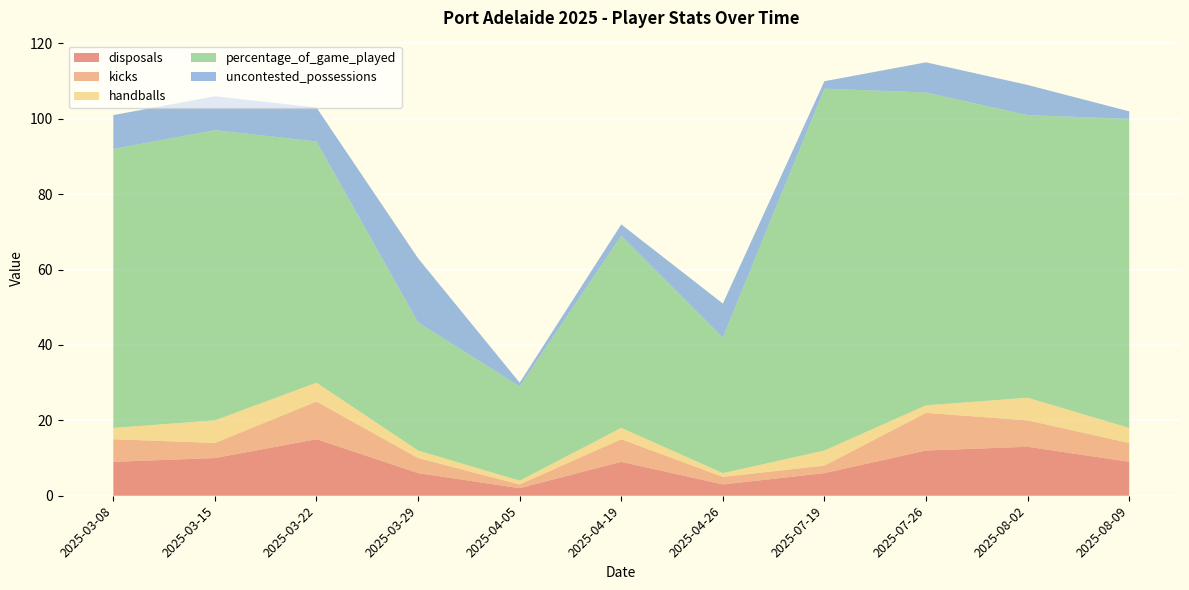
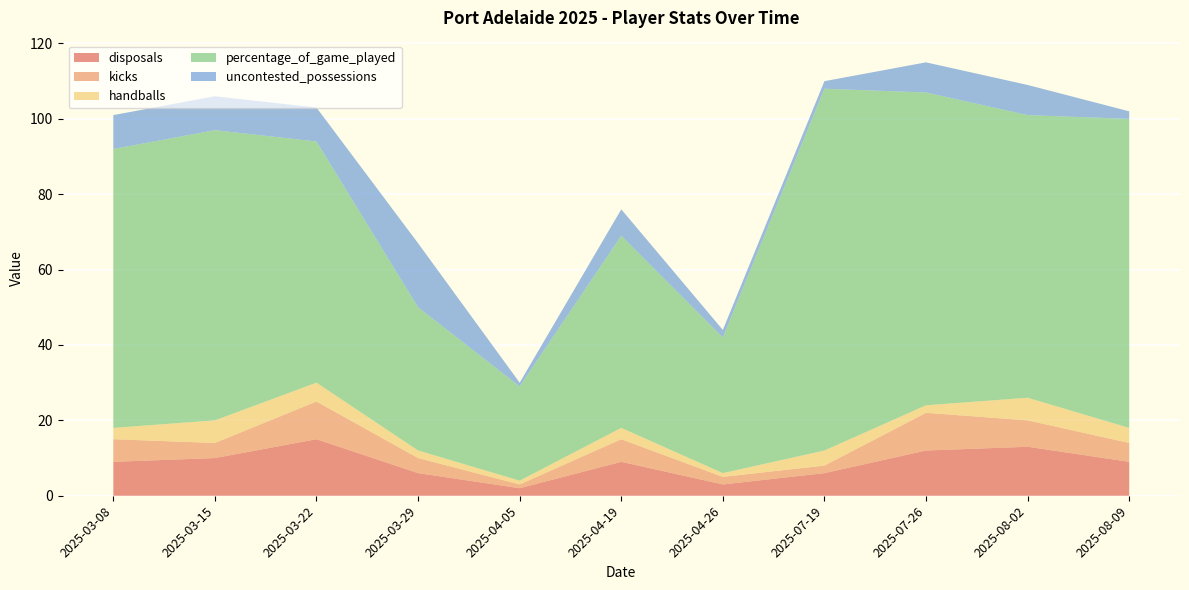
  {
    "percentage_of_game_played": {
      "2025-03-08": 74,
      "2025-03-15": 77,
      "2025-03-22": 64,
-     "2025-03-29": 34,
+     "2025-03-29": 38,
      "2025-04-05": 25,
      "2025-04-19": 51,
      "2025-04-26": 36,
      "2025-07-19": 96,
      "2025-07-26": 83,
      "2025-08-02": 75,
      "2025-08-09": 82
    },
    "uncontested_possessions": {
      "2025-03-08": 9,
      "2025-03-29": 17,
      "2025-04-05": 1,
-     "2025-04-19": 3,
-     "2025-04-26": 9,
+     "2025-04-19": 7,
+     "2025-04-26": 2,
      "2025-07-19": 2,
      "2025-07-26": 8,
      "2025-08-02": 8,
      "2025-08-09": 2
    }
  }
